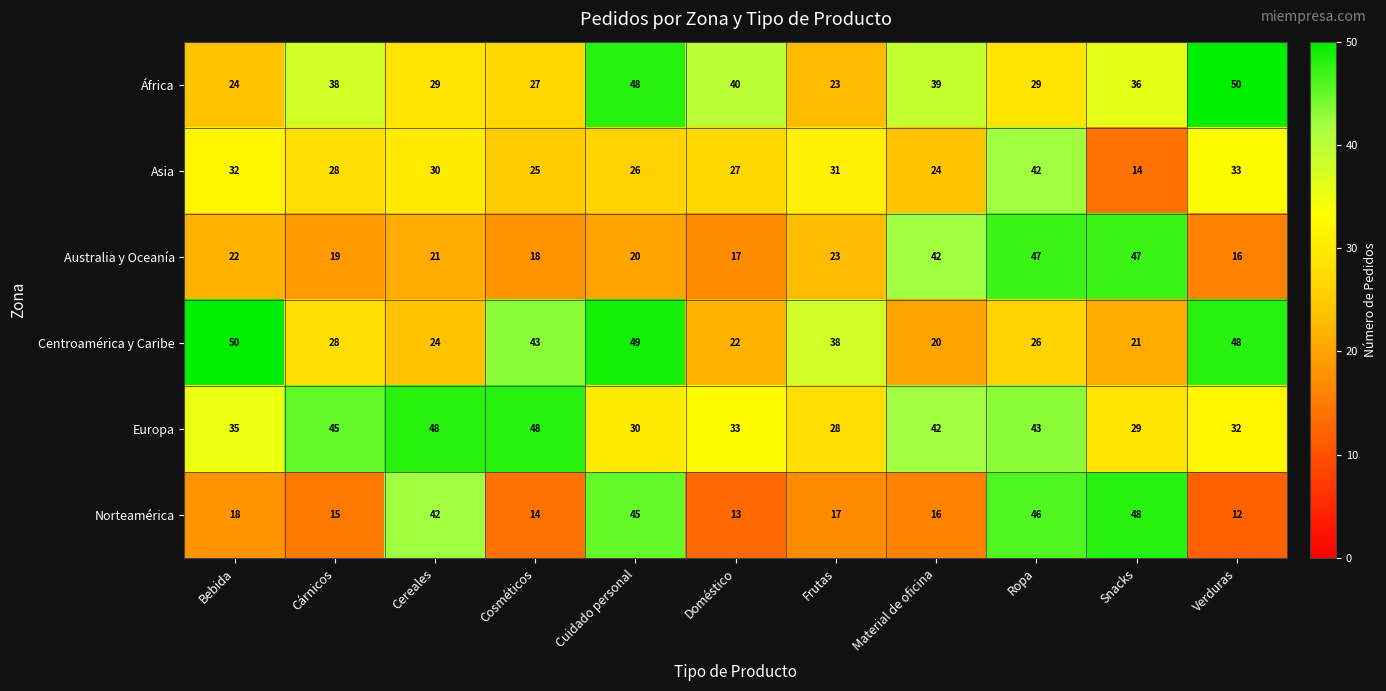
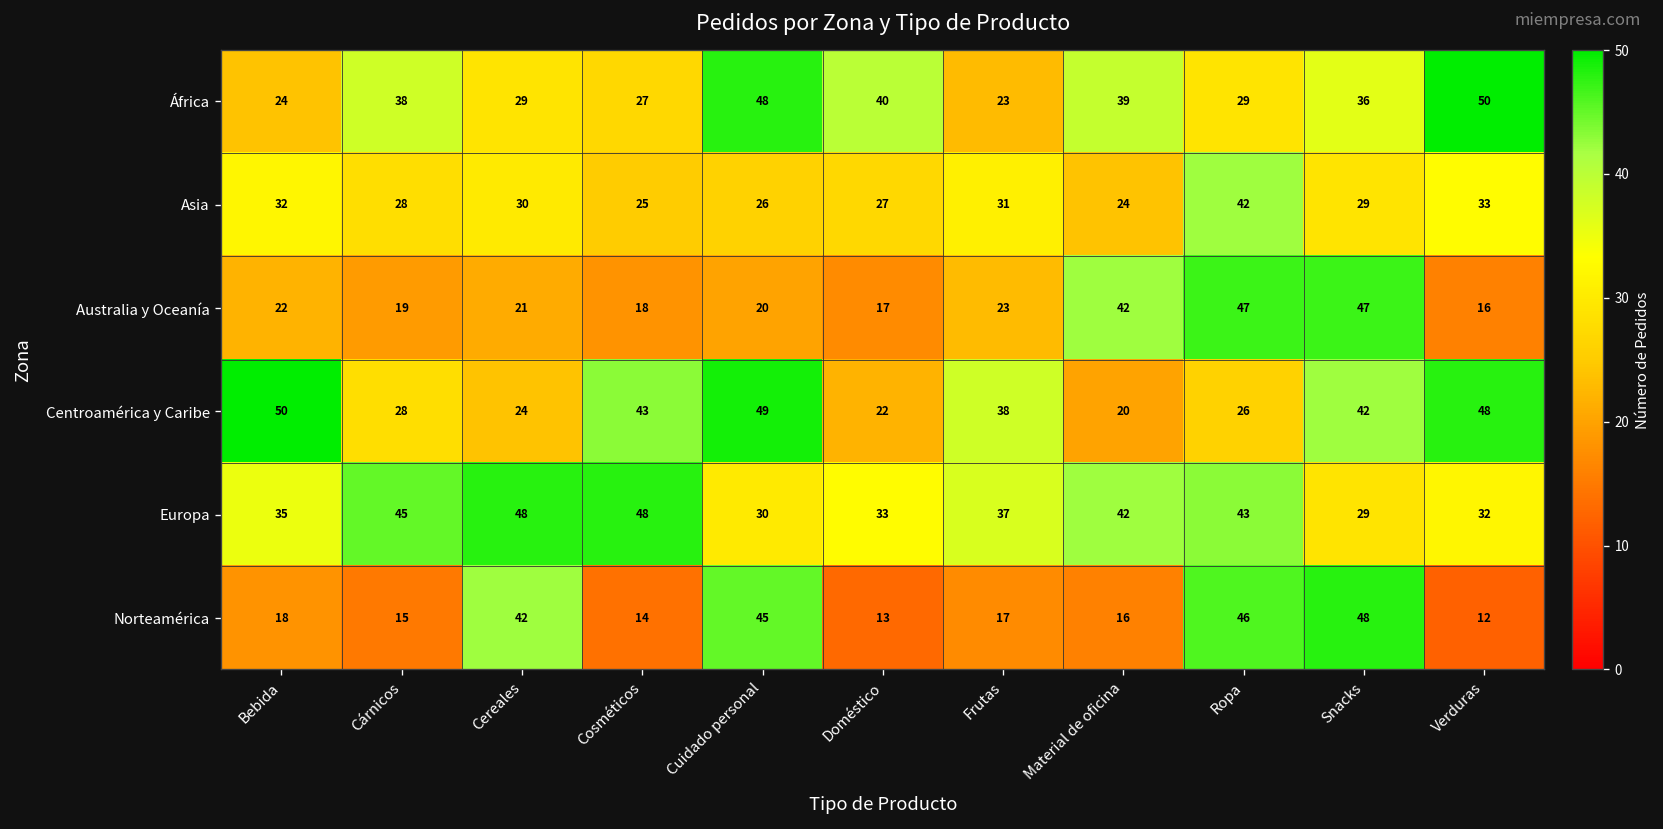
  {
    "África": {
      "Bebida": 24,
      "Cárnicos": 38,
      "Cereales": 29,
      "Cosméticos": 27,
      "Cuidado personal": 48,
      "Doméstico": 40,
      "Frutas": 23,
      "Material de oficina": 39,
      "Ropa": 29,
      "Snacks": 36,
      "Verduras": 50
    },
    "Asia": {
      "Bebida": 32,
      "Cárnicos": 28,
      "Cereales": 30,
      "Cosméticos": 25,
      "Cuidado personal": 26,
      "Doméstico": 27,
      "Frutas": 31,
      "Material de oficina": 24,
      "Ropa": 42,
-     "Snacks": 14,
+     "Snacks": 29,
      "Verduras": 33
    },
    "Australia y Oceanía": {
      "Bebida": 22,
      "Cárnicos": 19,
      "Cereales": 21,
      "Cosméticos": 18,
      "Cuidado personal": 20,
      "Doméstico": 17,
      "Frutas": 23,
      "Material de oficina": 42,
      "Ropa": 47,
      "Snacks": 47,
      "Verduras": 16
    },
    "Centroamérica y Caribe": {
      "Bebida": 50,
      "Cárnicos": 28,
      "Cereales": 24,
      "Cosméticos": 43,
      "Cuidado personal": 49,
      "Doméstico": 22,
      "Frutas": 38,
      "Material de oficina": 20,
      "Ropa": 26,
-     "Snacks": 21,
+     "Snacks": 42,
      "Verduras": 48
    },
    "Europa": {
      "Bebida": 35,
      "Cárnicos": 45,
      "Cereales": 48,
      "Cosméticos": 48,
      "Cuidado personal": 30,
      "Doméstico": 33,
-     "Frutas": 28,
+     "Frutas": 37,
      "Material de oficina": 42,
      "Ropa": 43,
      "Snacks": 29,
      "Verduras": 32
    },
    "Norteamérica": {
      "Bebida": 18,
      "Cárnicos": 15,
      "Cereales": 42,
      "Cosméticos": 14,
      "Cuidado personal": 45,
      "Doméstico": 13,
      "Frutas": 17,
      "Material de oficina": 16,
      "Ropa": 46,
      "Snacks": 48,
      "Verduras": 12
    }
  }
